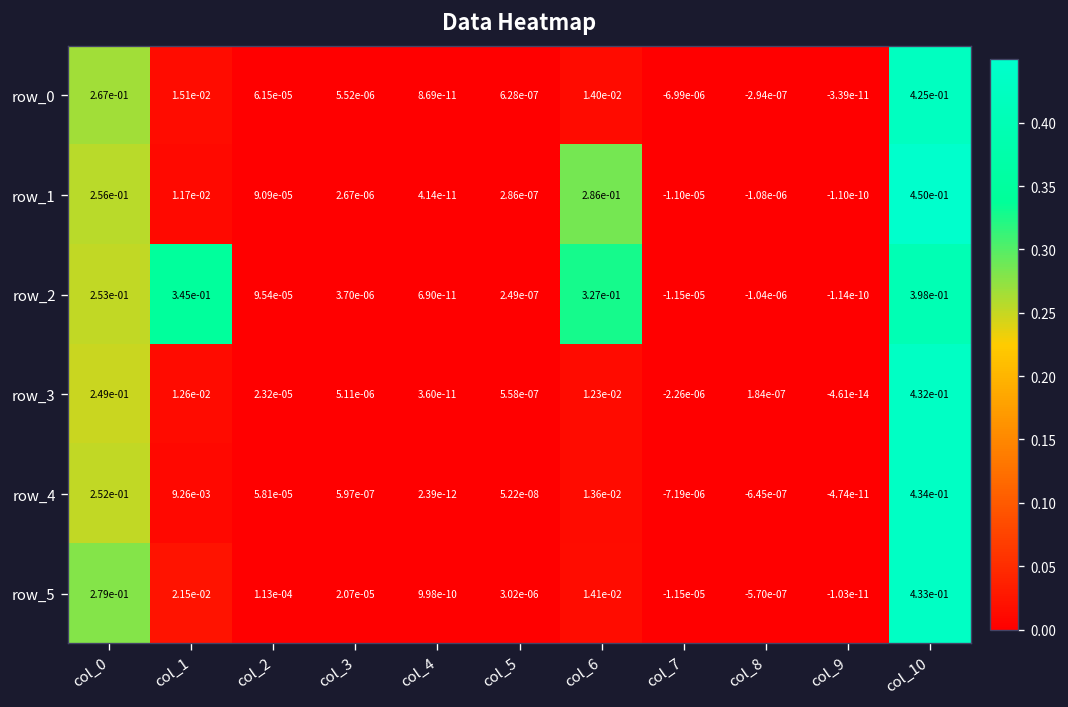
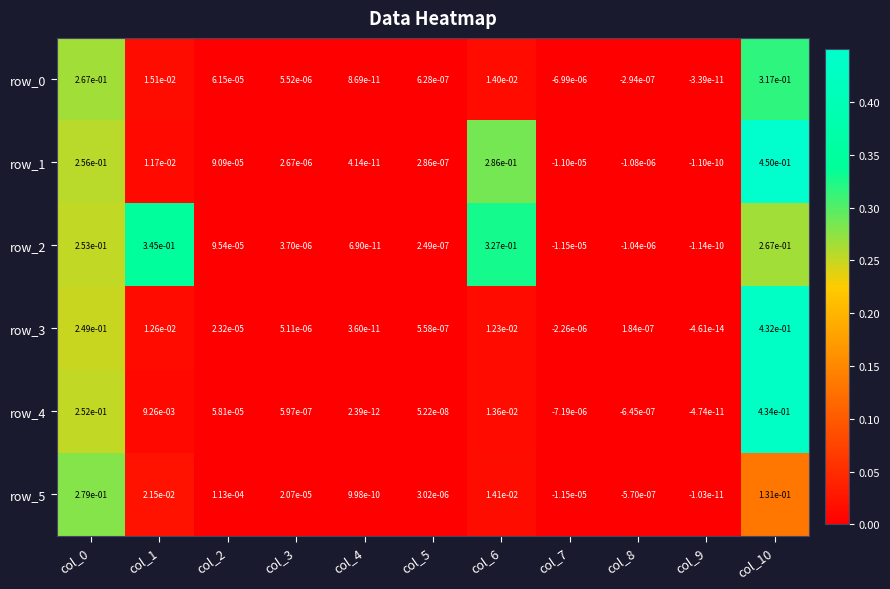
  {
    "row_0": {
      "col_0": "2.67e-01",
      "col_1": "1.51e-02",
      "col_2": "6.15e-05",
      "col_3": "5.52e-06",
      "col_4": "8.69e-11",
      "col_5": "6.28e-07",
      "col_6": "1.40e-02",
      "col_7": "-6.99e-06",
      "col_8": "-2.94e-07",
      "col_9": "-3.39e-11",
-     "col_10": "4.25e-01"
+     "col_10": "3.17e-01"
    },
    "row_1": {
      "col_0": "2.56e-01",
      "col_1": "1.17e-02",
      "col_2": "9.09e-05",
      "col_3": "2.67e-06",
      "col_4": "4.14e-11",
      "col_5": "2.86e-07",
      "col_6": "2.86e-01",
      "col_7": "-1.10e-05",
      "col_8": "-1.08e-06",
      "col_9": "-1.10e-10",
      "col_10": "4.50e-01"
    },
    "row_2": {
      "col_0": "2.53e-01",
      "col_1": "3.45e-01",
      "col_2": "9.54e-05",
      "col_3": "3.70e-06",
      "col_4": "6.90e-11",
      "col_5": "2.49e-07",
      "col_6": "3.27e-01",
      "col_7": "-1.15e-05",
      "col_8": "-1.04e-06",
      "col_9": "-1.14e-10",
-     "col_10": "3.98e-01"
+     "col_10": "2.67e-01"
    },
    "row_3": {
      "col_0": "2.49e-01",
      "col_1": "1.26e-02",
      "col_2": "2.32e-05",
      "col_3": "5.11e-06",
      "col_4": "3.60e-11",
      "col_5": "5.58e-07",
      "col_6": "1.23e-02",
      "col_7": "-2.26e-06",
      "col_8": "1.84e-07",
      "col_9": "-4.61e-14",
      "col_10": "4.32e-01"
    },
    "row_4": {
      "col_0": "2.52e-01",
      "col_1": "9.26e-03",
      "col_2": "5.81e-05",
      "col_3": "5.97e-07",
      "col_4": "2.39e-12",
      "col_5": "5.22e-08",
      "col_6": "1.36e-02",
      "col_7": "-7.19e-06",
      "col_8": "-6.45e-07",
      "col_9": "-4.74e-11",
      "col_10": "4.34e-01"
    },
    "row_5": {
      "col_0": "2.79e-01",
      "col_1": "2.15e-02",
      "col_2": "1.13e-04",
      "col_3": "2.07e-05",
      "col_4": "9.98e-10",
      "col_5": "3.02e-06",
      "col_6": "1.41e-02",
      "col_7": "-1.15e-05",
      "col_8": "-5.70e-07",
      "col_9": "-1.03e-11",
-     "col_10": "4.33e-01"
+     "col_10": "1.31e-01"
    }
  }
